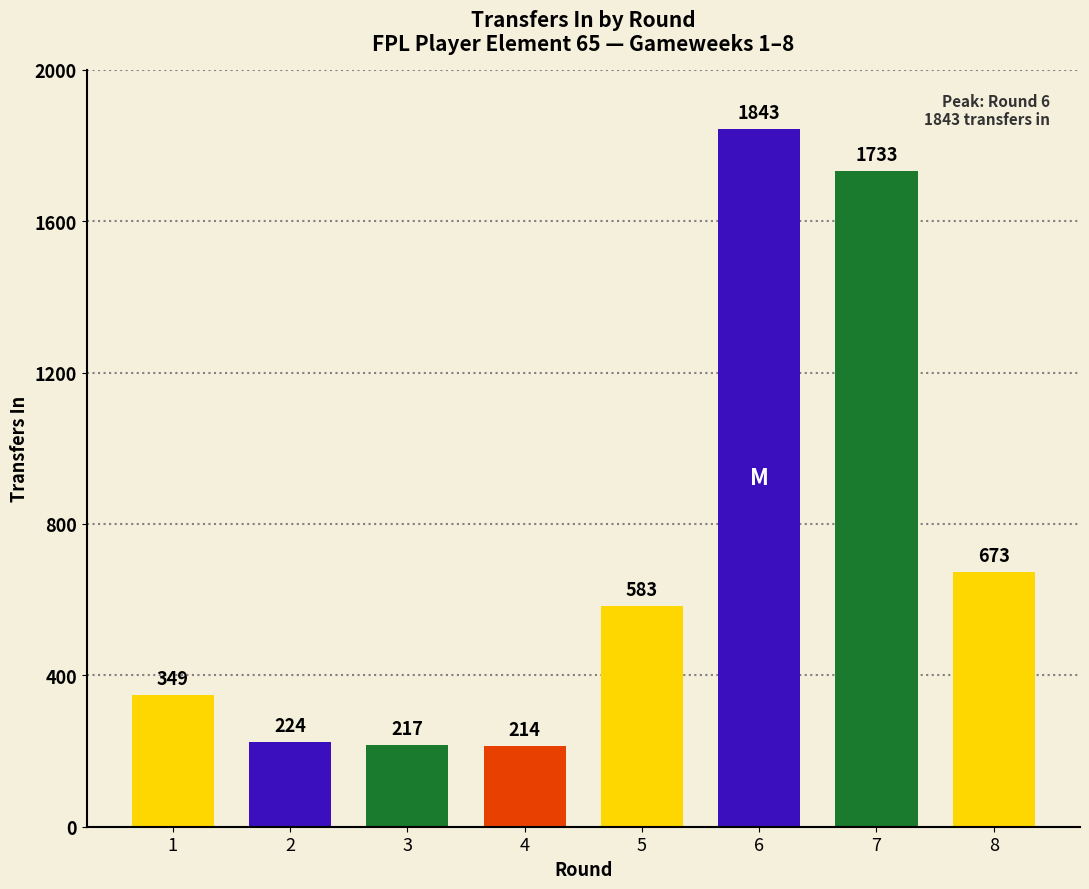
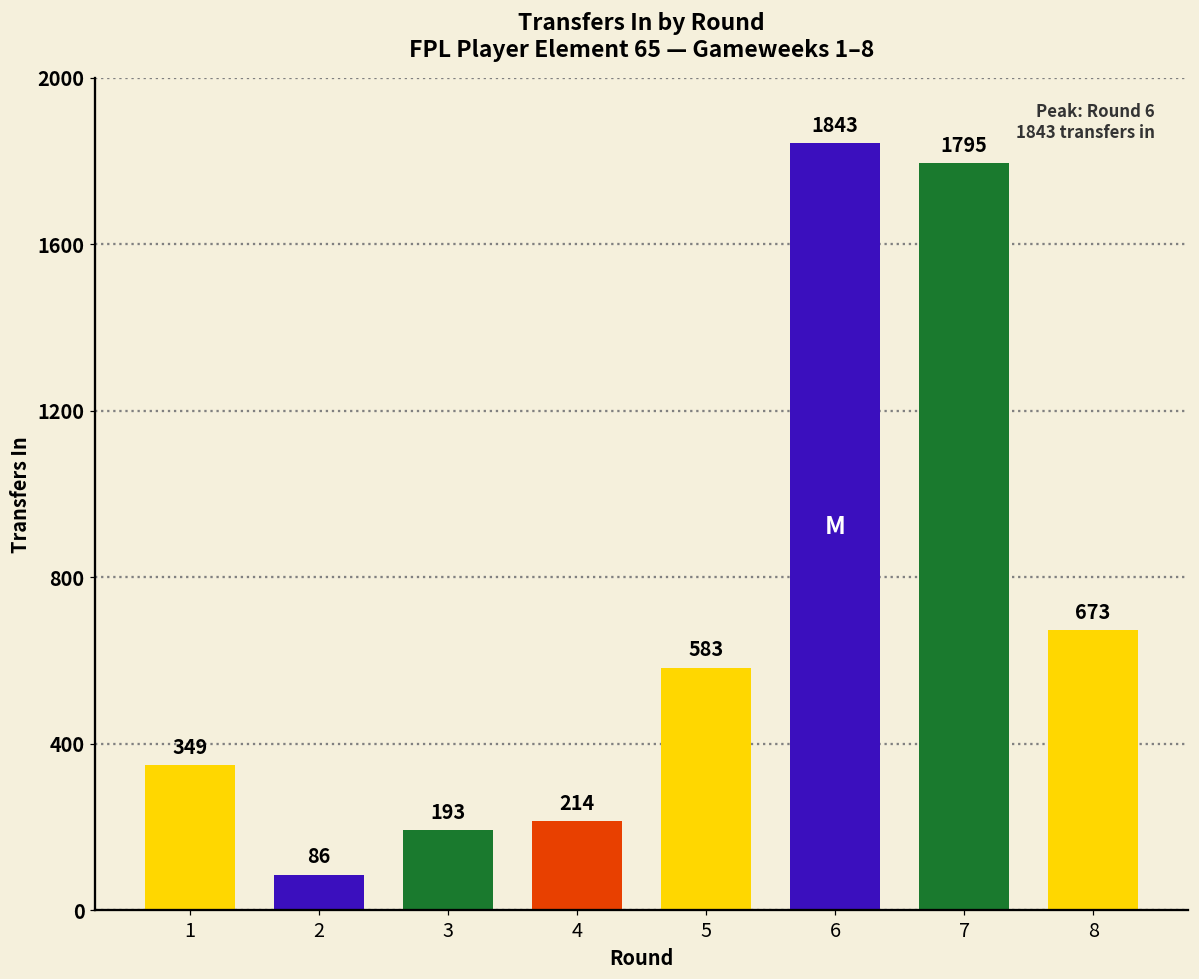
  {
    "1": 349,
-   "2": 224,
-   "3": 217,
+   "2": 86,
+   "3": 193,
    "4": 214,
    "5": 583,
    "6": 1843,
-   "7": 1733,
+   "7": 1795,
    "8": 673
  }
